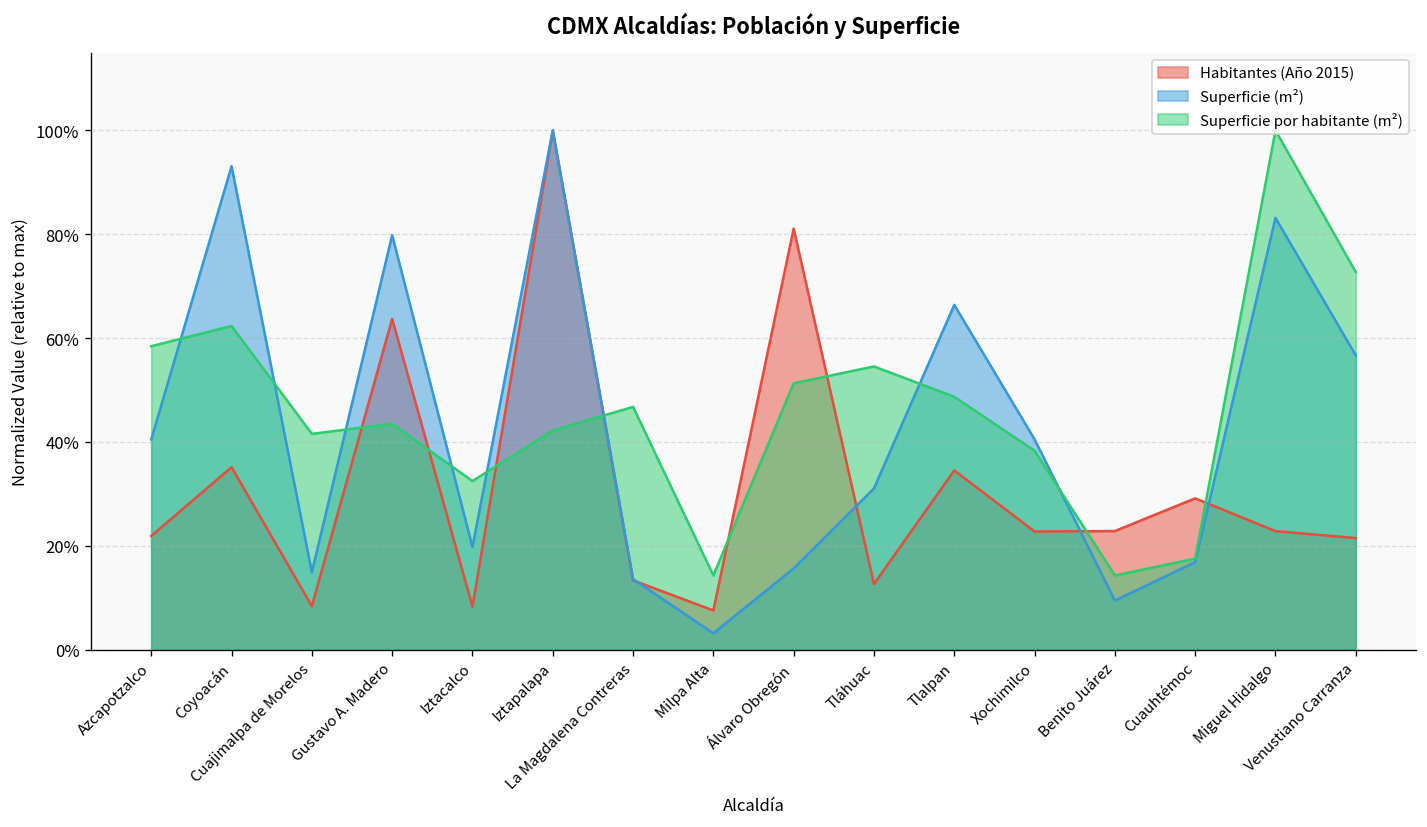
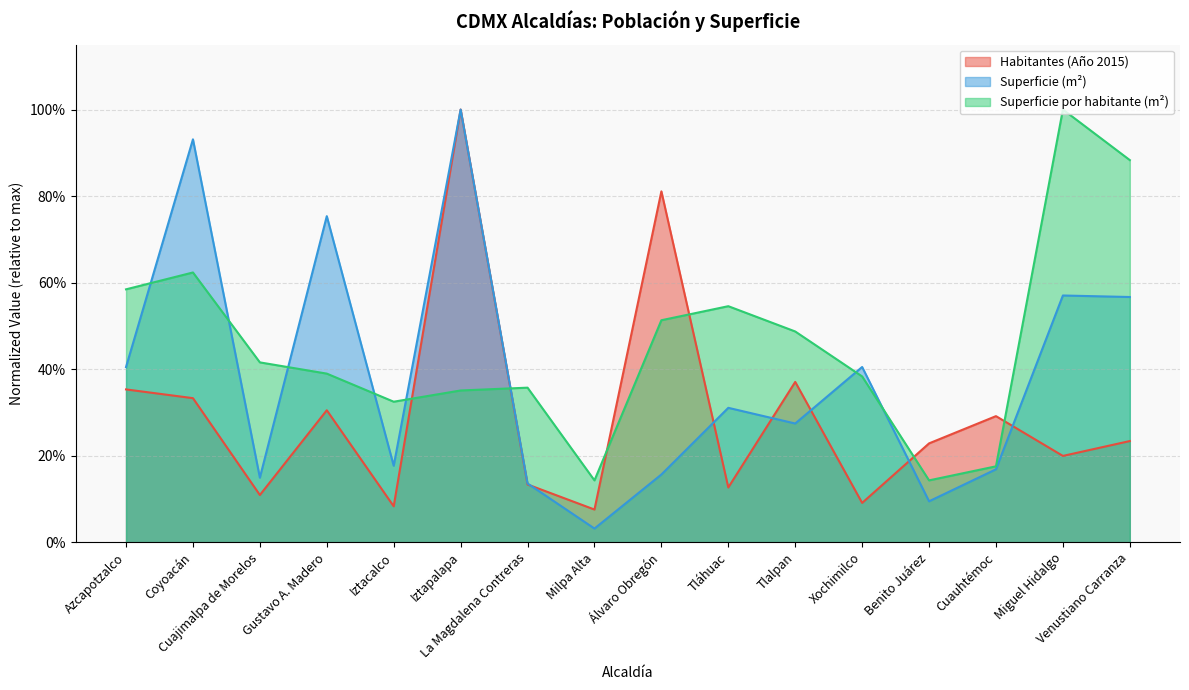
  {
    "Habitantes (Año 2015)": {
-     "Azcapotzalco": "22%",
-     "Coyoacán": "35%",
-     "Cuajimalpa de Morelos": "8%",
-     "Gustavo A. Madero": "64%",
+     "Azcapotzalco": "35%",
+     "Coyoacán": "33%",
+     "Cuajimalpa de Morelos": "11%",
+     "Gustavo A. Madero": "30%",
      "Iztacalco": "8%",
      "Milpa Alta": "8%",
      "Álvaro Obregón": "81%",
      "Tláhuac": "13%",
-     "Tlalpan": "35%",
-     "Xochimilco": "23%",
+     "Tlalpan": "37%",
+     "Xochimilco": "9%",
      "Benito Juárez": "23%",
      "Cuauhtémoc": "29%",
-     "Miguel Hidalgo": "23%",
-     "Venustiano Carranza": "21%"
+     "Miguel Hidalgo": "20%",
+     "Venustiano Carranza": "23%"
    },
    "Superficie (m²)": {
      "Azcapotzalco": "40%",
      "Coyoacán": "93%",
      "Cuajimalpa de Morelos": "15%",
-     "Gustavo A. Madero": "80%",
-     "Iztacalco": "20%",
+     "Gustavo A. Madero": "75%",
+     "Iztacalco": "18%",
      "Milpa Alta": "3%",
      "Álvaro Obregón": "16%",
      "Tláhuac": "31%",
-     "Tlalpan": "66%",
+     "Tlalpan": "27%",
      "Xochimilco": "40%",
      "Benito Juárez": "9%",
      "Cuauhtémoc": "17%",
-     "Miguel Hidalgo": "83%",
+     "Miguel Hidalgo": "57%",
      "Venustiano Carranza": "57%"
    },
    "Superficie por habitante (m²)": {
      "Azcapotzalco": "58%",
      "Coyoacán": "62%",
      "Cuajimalpa de Morelos": "42%",
-     "Gustavo A. Madero": "44%",
+     "Gustavo A. Madero": "39%",
      "Iztacalco": "32%",
-     "Iztapalapa": "42%",
-     "La Magdalena Contreras": "47%",
+     "Iztapalapa": "35%",
+     "La Magdalena Contreras": "36%",
      "Milpa Alta": "14%",
      "Álvaro Obregón": "51%",
      "Tláhuac": "55%",
      "Tlalpan": "49%",
      "Xochimilco": "38%",
      "Benito Juárez": "14%",
      "Cuauhtémoc": "18%",
-     "Venustiano Carranza": "73%"
+     "Venustiano Carranza": "88%"
    }
  }
